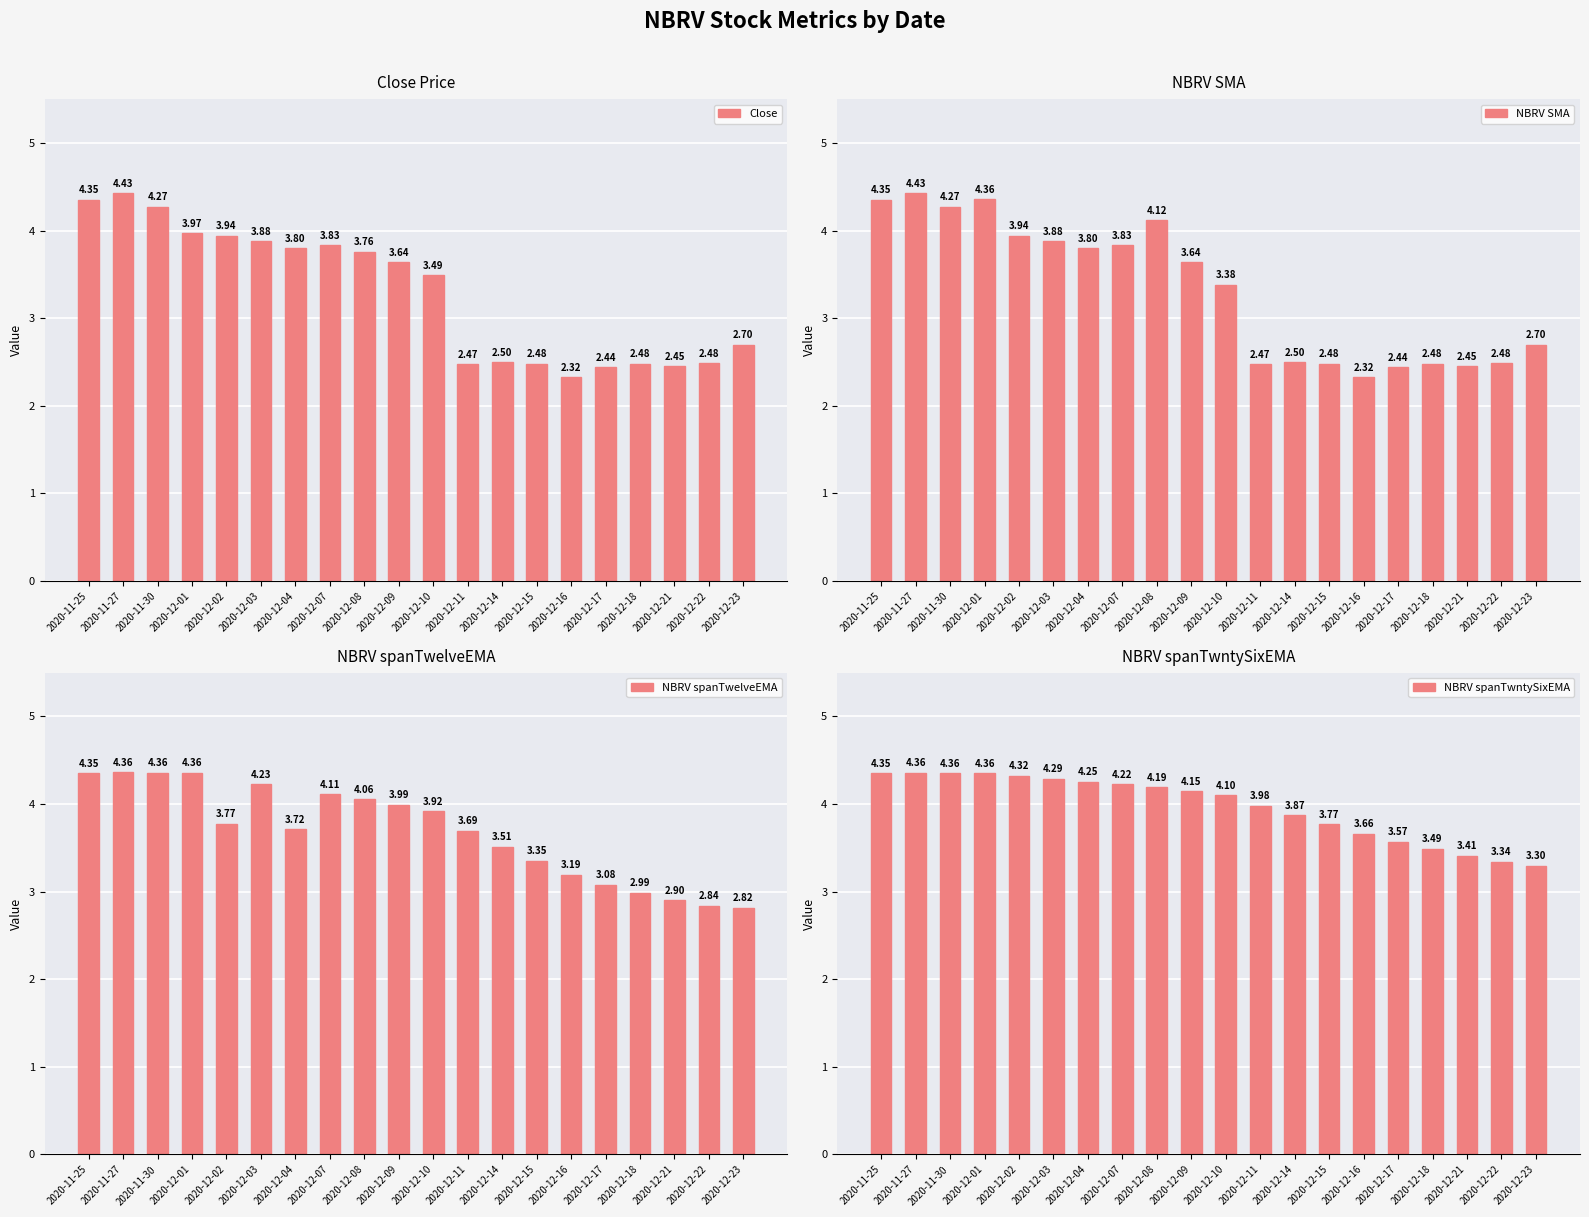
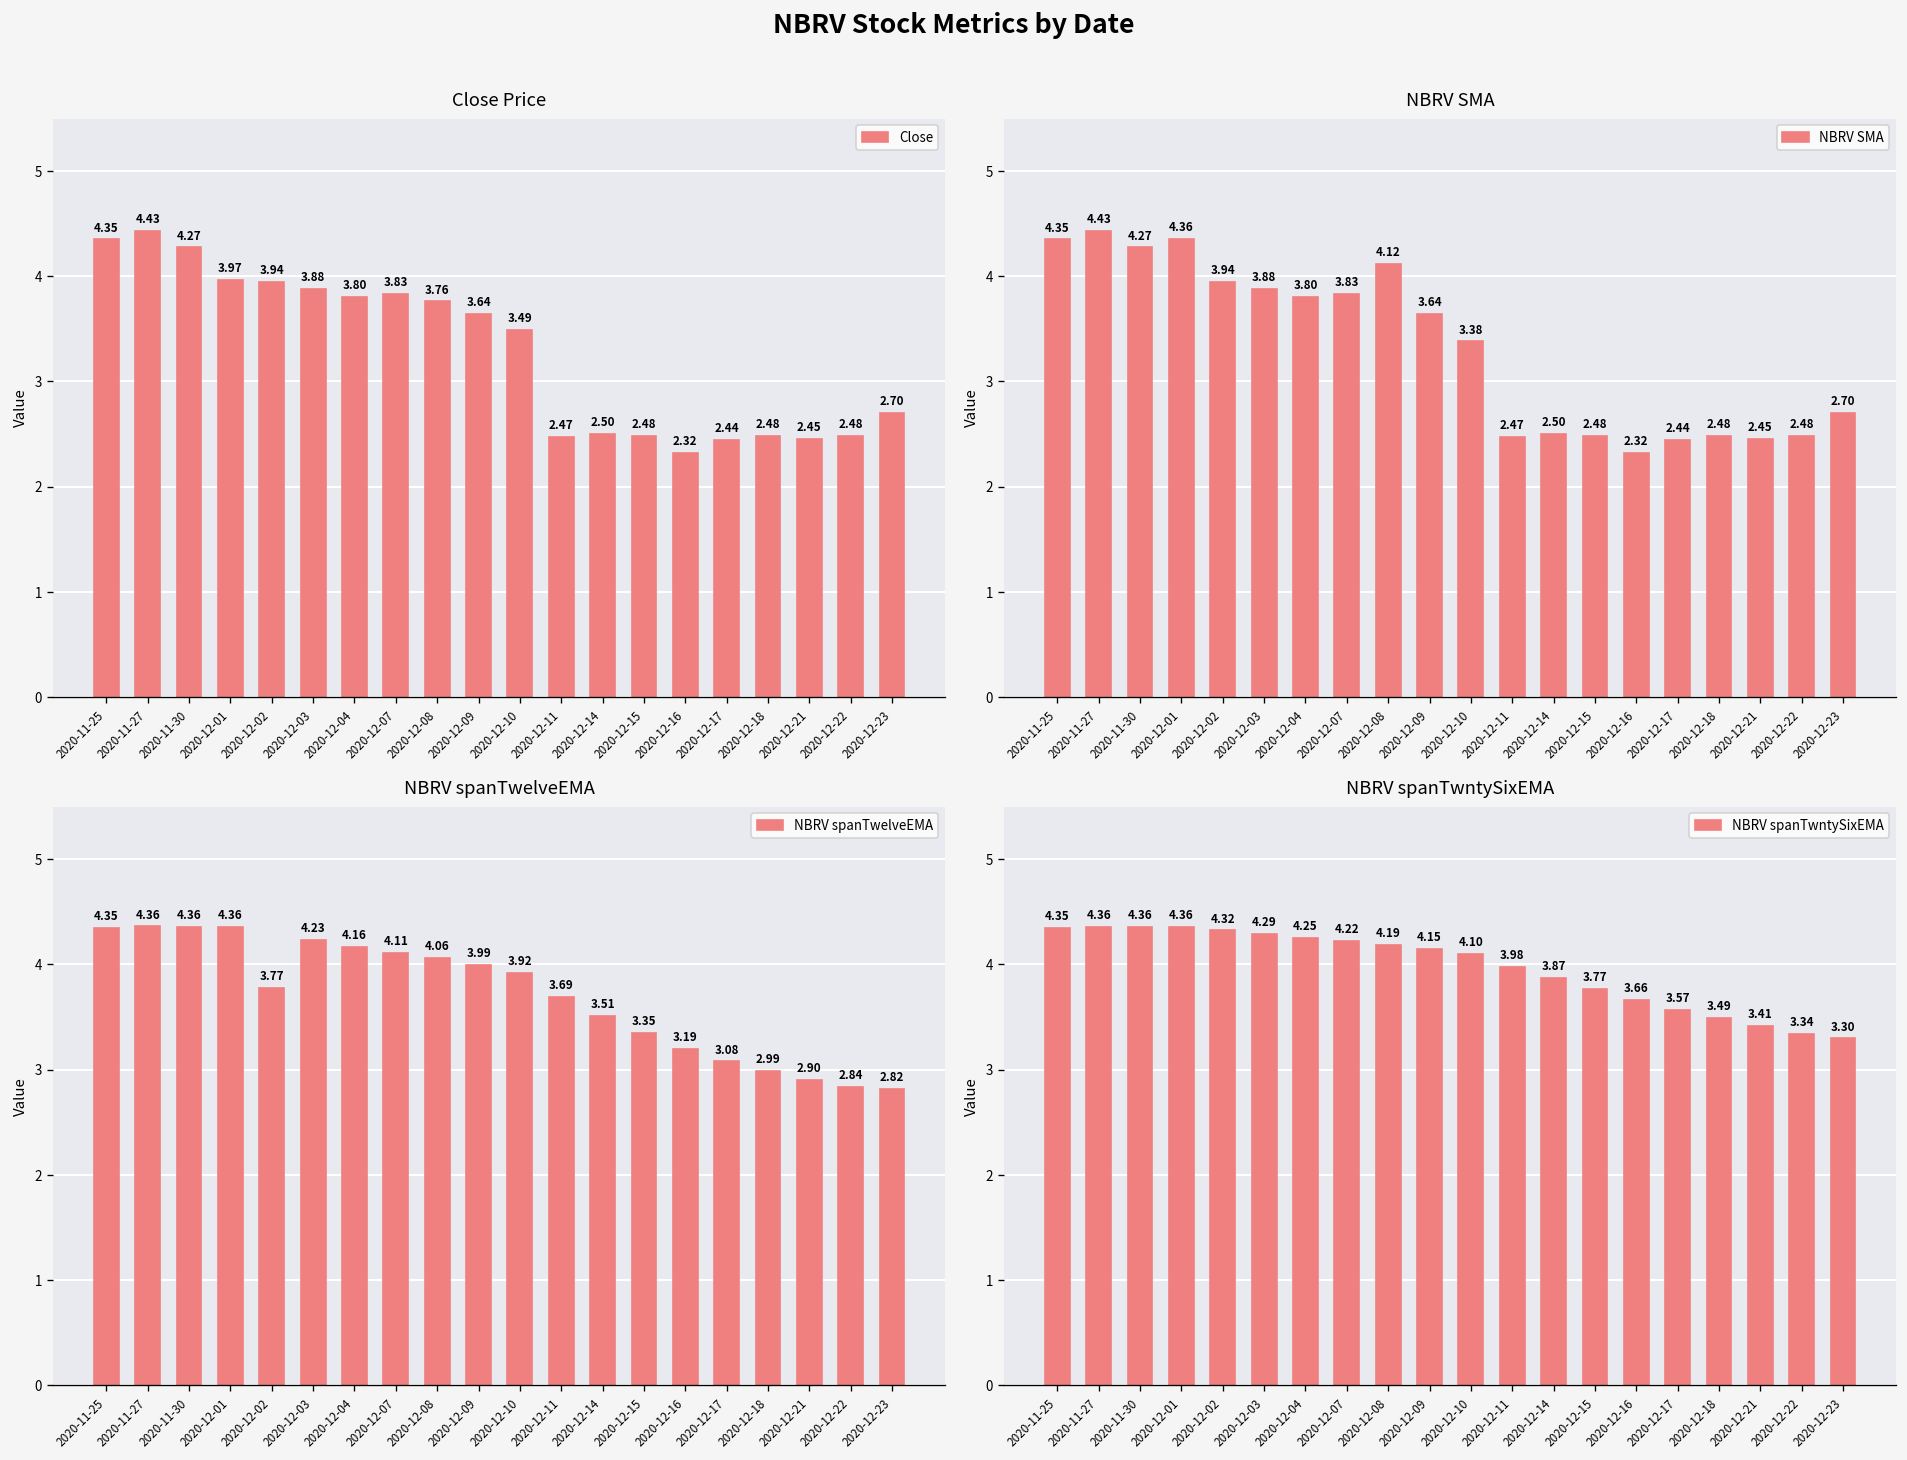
  {
    "Close Price": {
      "2020-11-25": 4.35,
      "2020-11-27": 4.43,
      "2020-11-30": 4.27,
      "2020-12-01": 3.97,
      "2020-12-02": 3.94,
      "2020-12-03": 3.88,
      "2020-12-04": 3.80,
      "2020-12-07": 3.83,
      "2020-12-08": 3.76,
      "2020-12-09": 3.64,
      "2020-12-10": 3.49,
      "2020-12-11": 2.47,
      "2020-12-14": 2.50,
      "2020-12-15": 2.48,
      "2020-12-16": 2.32,
      "2020-12-17": 2.44,
      "2020-12-18": 2.48,
      "2020-12-21": 2.45,
      "2020-12-22": 2.48,
      "2020-12-23": 2.70
    },
    "NBRV SMA": {
      "2020-11-25": 4.35,
      "2020-11-27": 4.43,
      "2020-11-30": 4.27,
      "2020-12-01": 4.36,
      "2020-12-02": 3.94,
      "2020-12-03": 3.88,
      "2020-12-04": 3.80,
      "2020-12-07": 3.83,
      "2020-12-08": 4.12,
      "2020-12-09": 3.64,
      "2020-12-10": 3.38,
      "2020-12-11": 2.47,
      "2020-12-14": 2.50,
      "2020-12-15": 2.48,
      "2020-12-16": 2.32,
      "2020-12-17": 2.44,
      "2020-12-18": 2.48,
      "2020-12-21": 2.45,
      "2020-12-22": 2.48,
      "2020-12-23": 2.70
    },
    "NBRV spanTwelveEMA": {
      "2020-11-25": 4.35,
      "2020-11-27": 4.36,
      "2020-11-30": 4.36,
      "2020-12-01": 4.36,
      "2020-12-02": 3.77,
      "2020-12-03": 4.23,
-     "2020-12-04": 3.72,
+     "2020-12-04": 4.16,
      "2020-12-07": 4.11,
      "2020-12-08": 4.06,
      "2020-12-09": 3.99,
      "2020-12-10": 3.92,
      "2020-12-11": 3.69,
      "2020-12-14": 3.51,
      "2020-12-15": 3.35,
      "2020-12-16": 3.19,
      "2020-12-17": 3.08,
      "2020-12-18": 2.99,
      "2020-12-21": 2.90,
      "2020-12-22": 2.84,
      "2020-12-23": 2.82
    },
    "NBRV spanTwntySixEMA": {
      "2020-11-25": 4.35,
      "2020-11-27": 4.36,
      "2020-11-30": 4.36,
      "2020-12-01": 4.36,
      "2020-12-02": 4.32,
      "2020-12-03": 4.29,
      "2020-12-04": 4.25,
      "2020-12-07": 4.22,
      "2020-12-08": 4.19,
      "2020-12-09": 4.15,
      "2020-12-10": 4.10,
      "2020-12-11": 3.98,
      "2020-12-14": 3.87,
      "2020-12-15": 3.77,
      "2020-12-16": 3.66,
      "2020-12-17": 3.57,
      "2020-12-18": 3.49,
      "2020-12-21": 3.41,
      "2020-12-22": 3.34,
      "2020-12-23": 3.30
    }
  }
